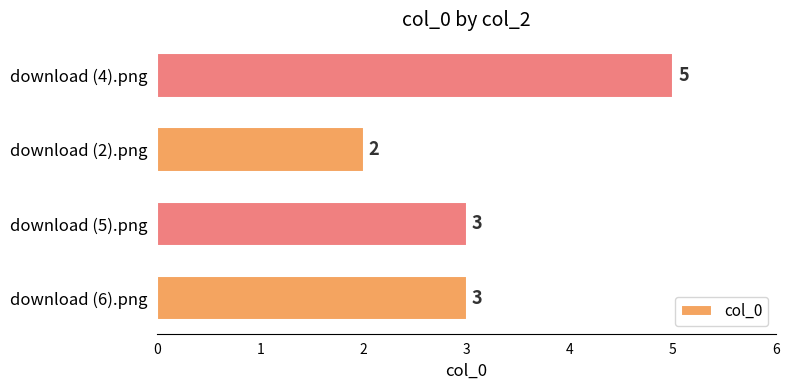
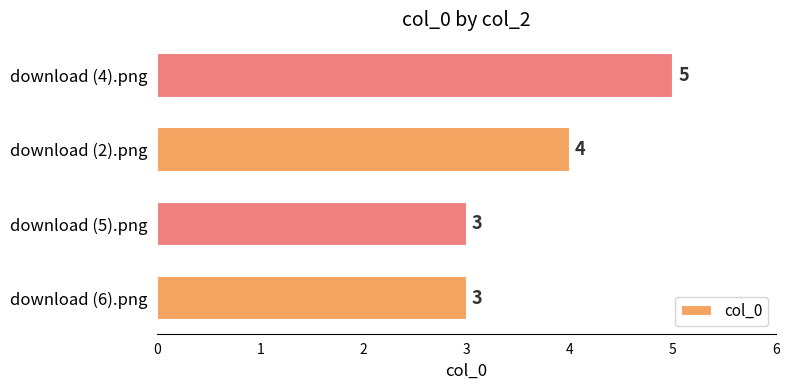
  {
    "download (4).png": 5,
-   "download (2).png": 2,
+   "download (2).png": 4,
    "download (5).png": 3,
    "download (6).png": 3
  }
